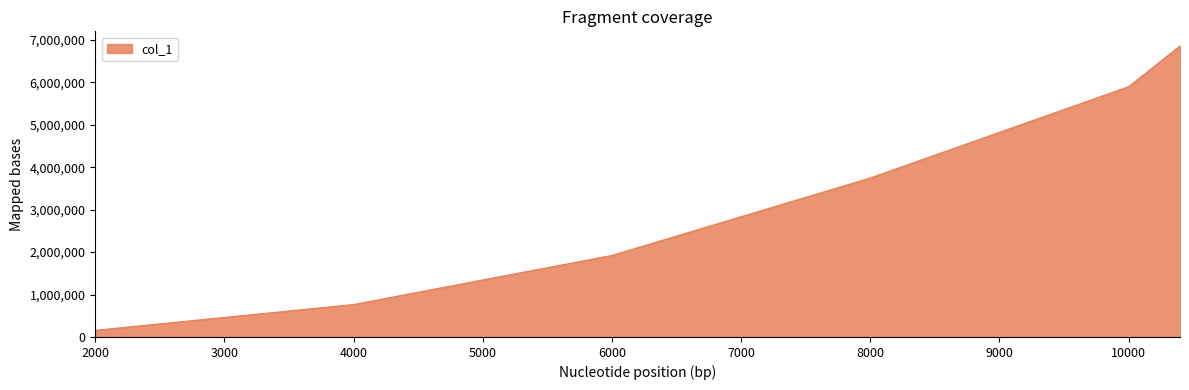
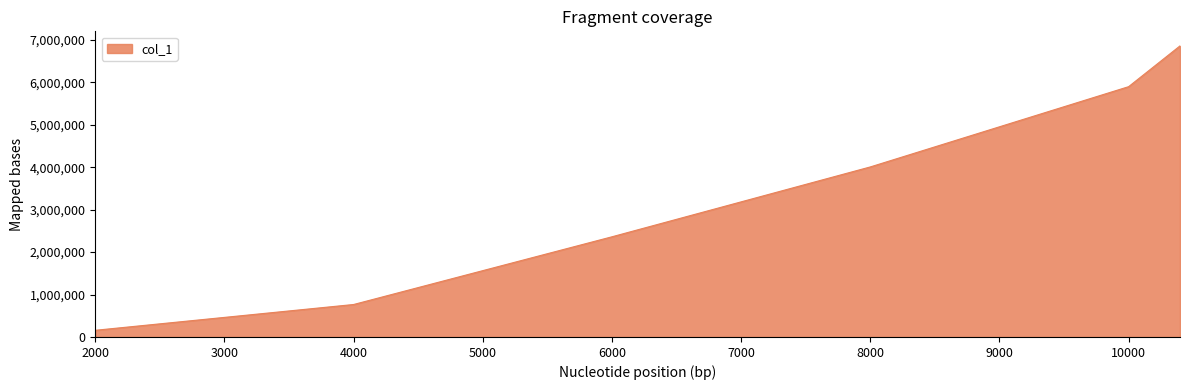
  {
    "2000": "200,000",
    "4000": "800,000",
-   "6000": "1,900,000",
-   "8000": "3,700,000",
+   "6000": "2,400,000",
+   "8000": "4,000,000",
    "10000": "5,900,000"
  }
